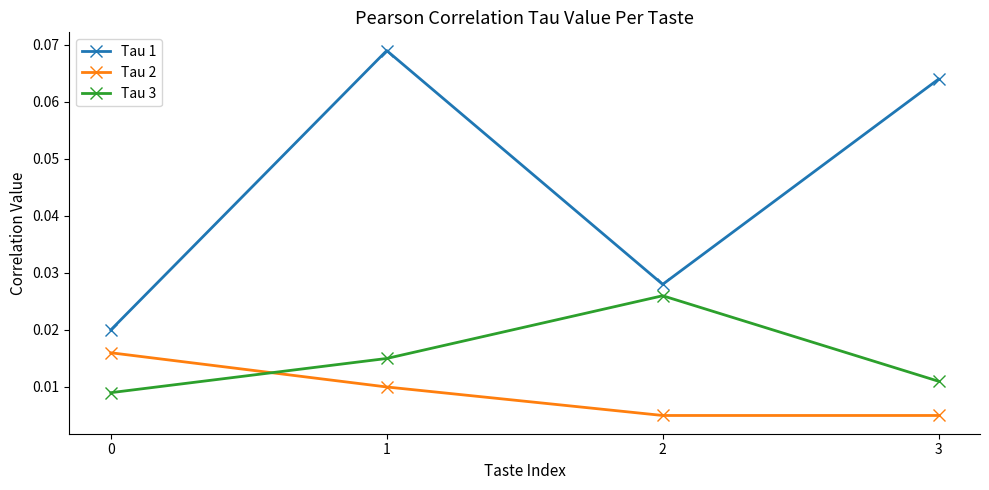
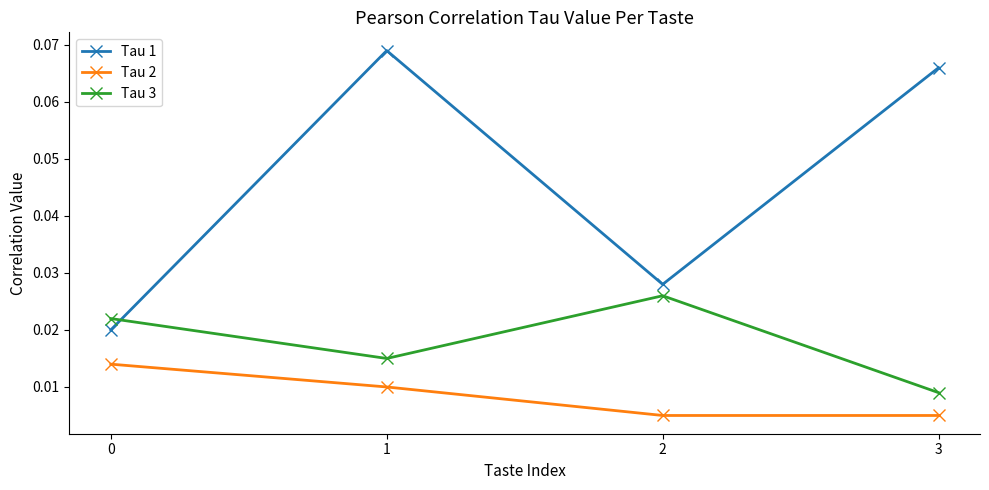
  {
    "Tau 1": {
      "0": 0.020,
      "1": 0.069,
      "2": 0.028,
-     "3": 0.064
+     "3": 0.066
    },
    "Tau 2": {
-     "0": 0.016,
+     "0": 0.014,
      "1": 0.010,
      "2": 0.005,
      "3": 0.005
    },
    "Tau 3": {
-     "0": 0.009,
+     "0": 0.022,
      "1": 0.015,
      "2": 0.026,
-     "3": 0.011
+     "3": 0.009
    }
  }
